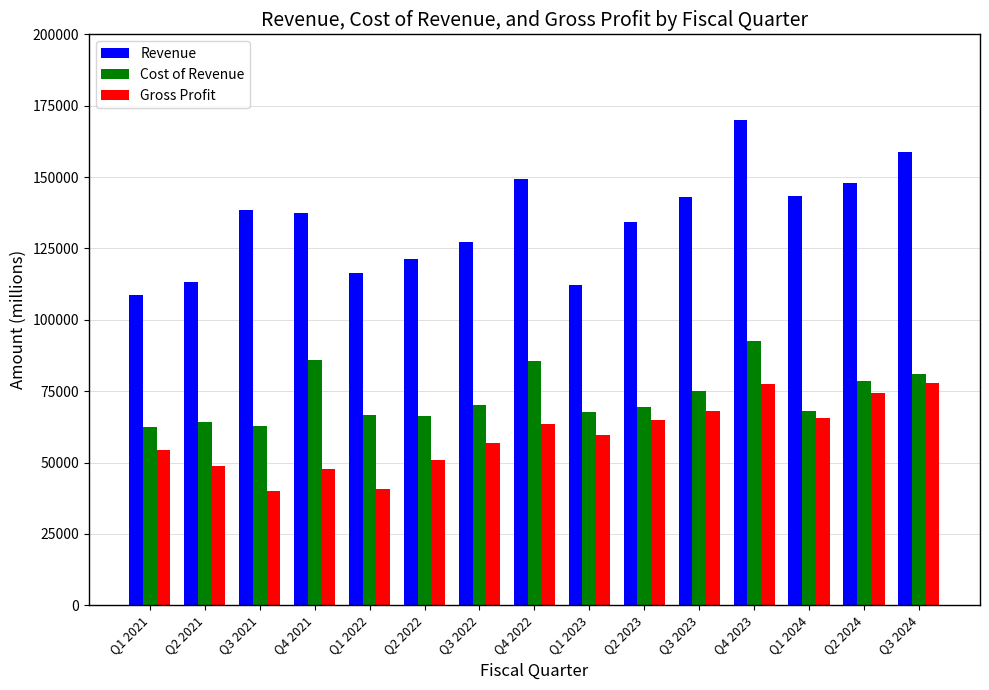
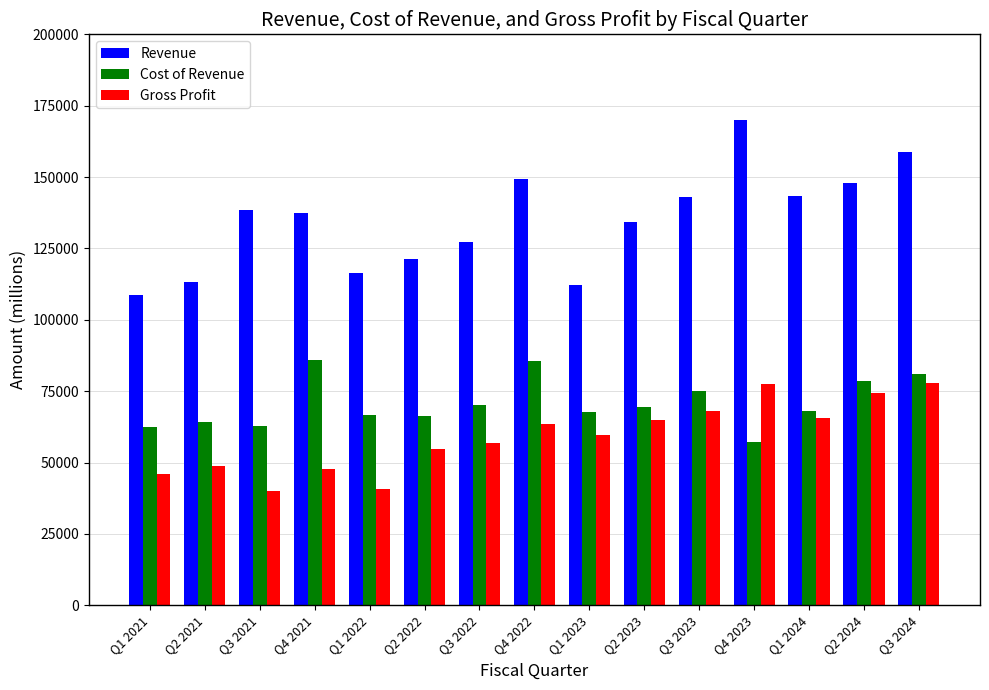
  {
    "Revenue": {
      "Q1 2021": 109000,
      "Q2 2021": 113000,
      "Q3 2021": 138000,
      "Q4 2021": 137000,
      "Q1 2022": 116000,
      "Q2 2022": 121000,
      "Q3 2022": 127000,
      "Q4 2022": 149000,
      "Q1 2023": 112000,
      "Q2 2023": 134000,
      "Q3 2023": 143000,
      "Q4 2023": 170000,
      "Q1 2024": 143000,
      "Q2 2024": 148000,
      "Q3 2024": 159000
    },
    "Cost of Revenue": {
      "Q1 2021": 62000,
      "Q2 2021": 64000,
      "Q3 2021": 63000,
      "Q4 2021": 86000,
      "Q1 2022": 66000,
      "Q2 2022": 66000,
      "Q3 2022": 70000,
      "Q4 2022": 86000,
      "Q1 2023": 68000,
      "Q2 2023": 69000,
      "Q3 2023": 75000,
-     "Q4 2023": 93000,
+     "Q4 2023": 57000,
      "Q1 2024": 68000,
      "Q2 2024": 78000,
      "Q3 2024": 81000
    },
    "Gross Profit": {
-     "Q1 2021": 54000,
+     "Q1 2021": 46000,
      "Q2 2021": 49000,
      "Q3 2021": 40000,
      "Q4 2021": 48000,
      "Q1 2022": 41000,
-     "Q2 2022": 51000,
+     "Q2 2022": 55000,
      "Q3 2022": 57000,
      "Q4 2022": 64000,
      "Q1 2023": 60000,
      "Q2 2023": 65000,
      "Q3 2023": 68000,
      "Q4 2023": 77000,
      "Q1 2024": 66000,
      "Q2 2024": 74000,
      "Q3 2024": 78000
    }
  }
